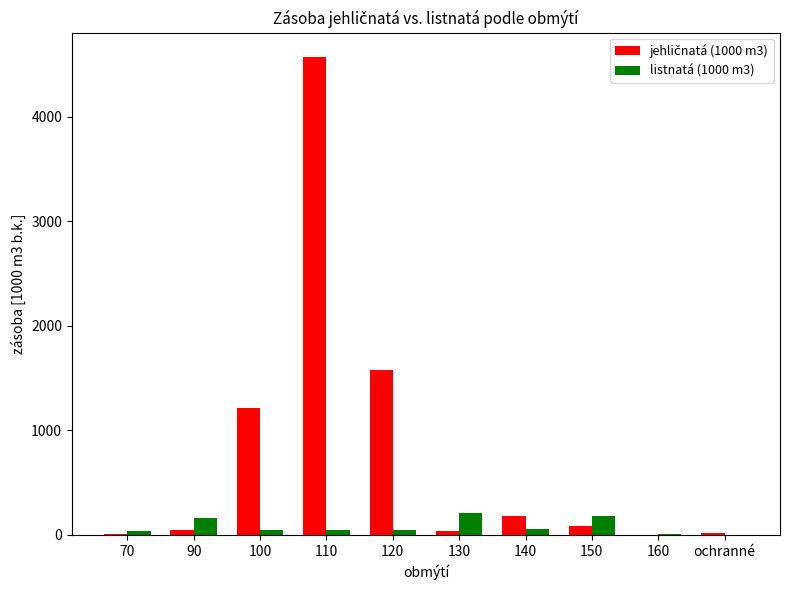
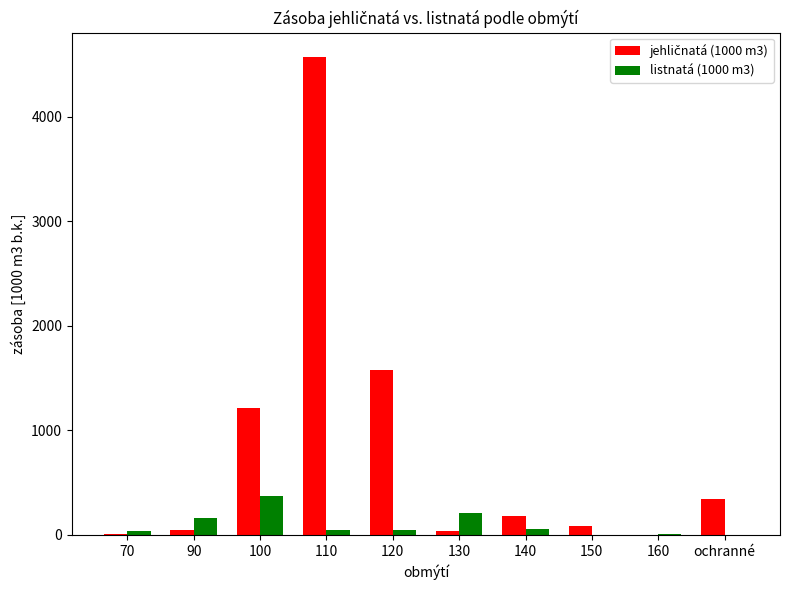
  {
    "jehličnatá (1000 m3)": {
      "90": 50,
      "100": 1210,
      "110": 4580,
      "120": 1570,
      "130": 40,
      "140": 180,
      "150": 90,
-     "ochranné": 20
+     "ochranné": 350
    },
    "listnatá (1000 m3)": {
      "70": 40,
      "90": 170,
-     "100": 50,
+     "100": 370,
      "110": 50,
      "120": 50,
      "130": 210,
      "140": 60,
-     "150": 180
+     "150": 0
    }
  }
